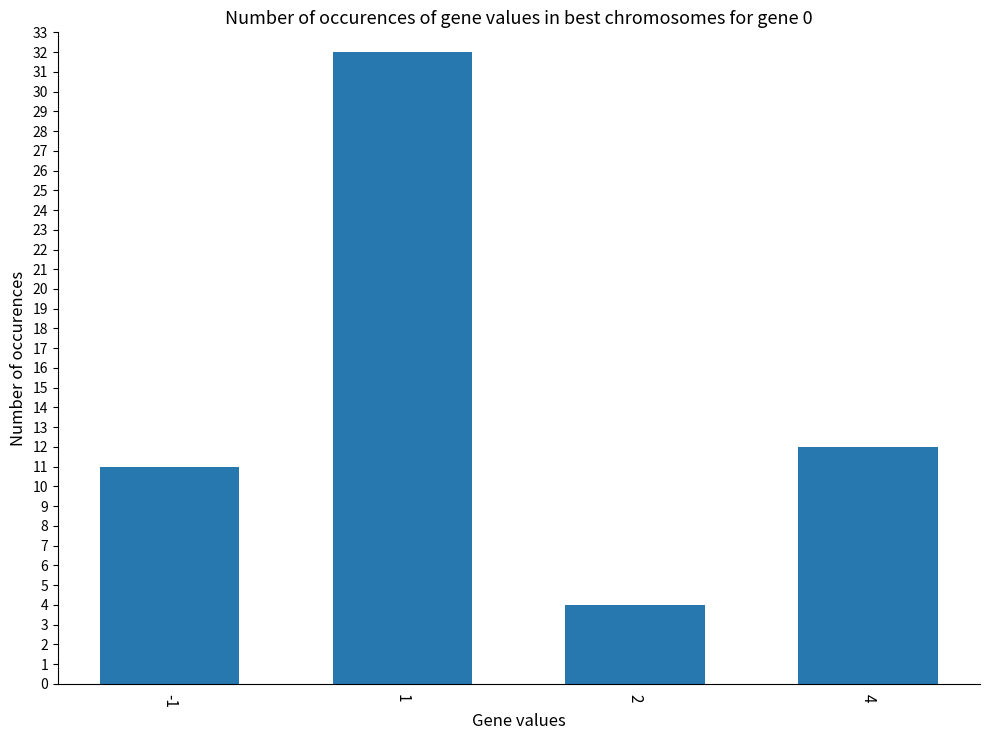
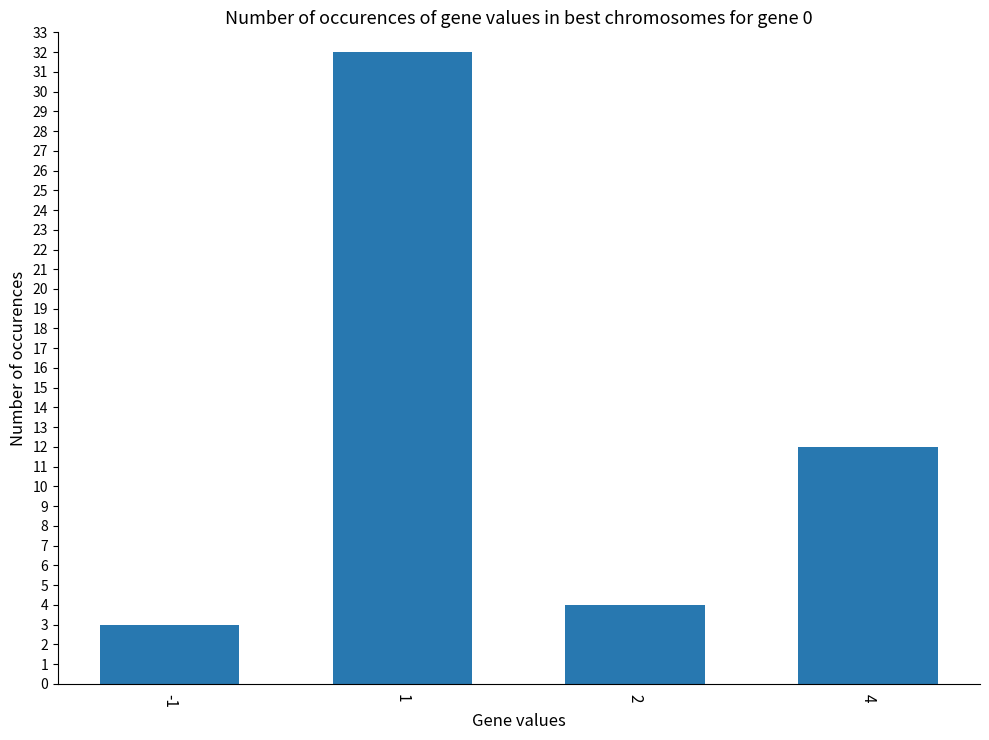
  {
-   "-1": 11,
+   "-1": 3,
    "1": 32,
    "2": 4,
    "4": 12
  }
